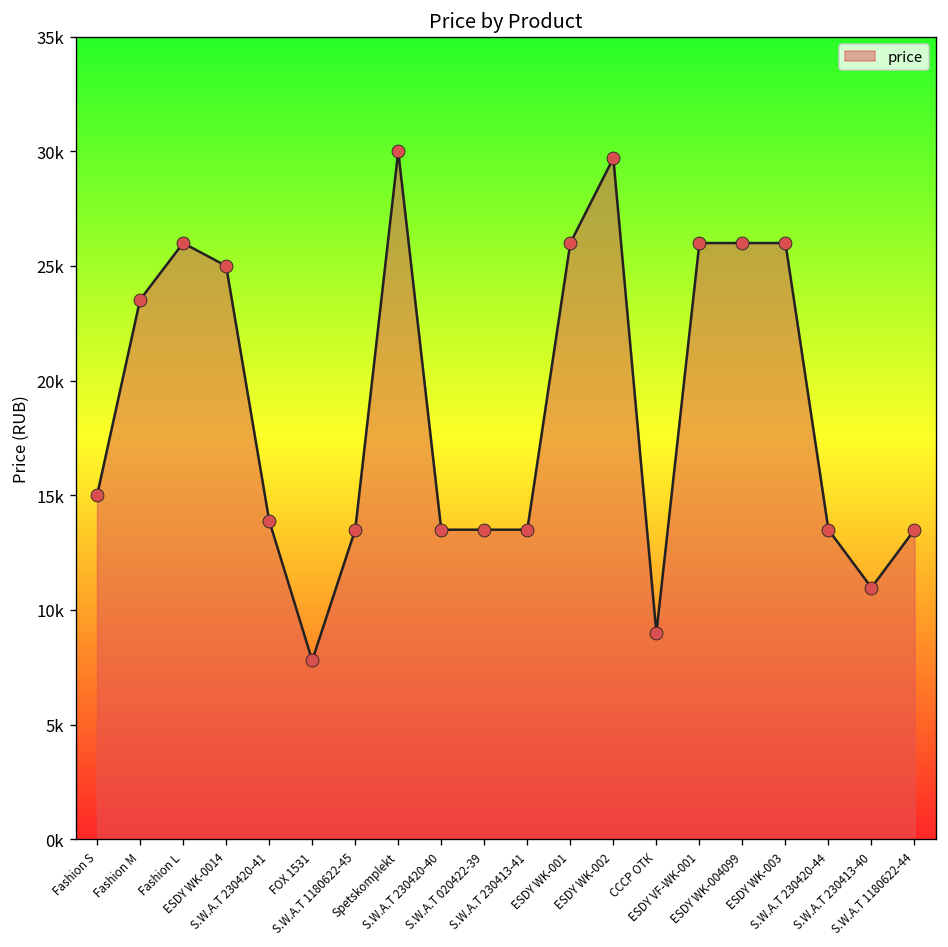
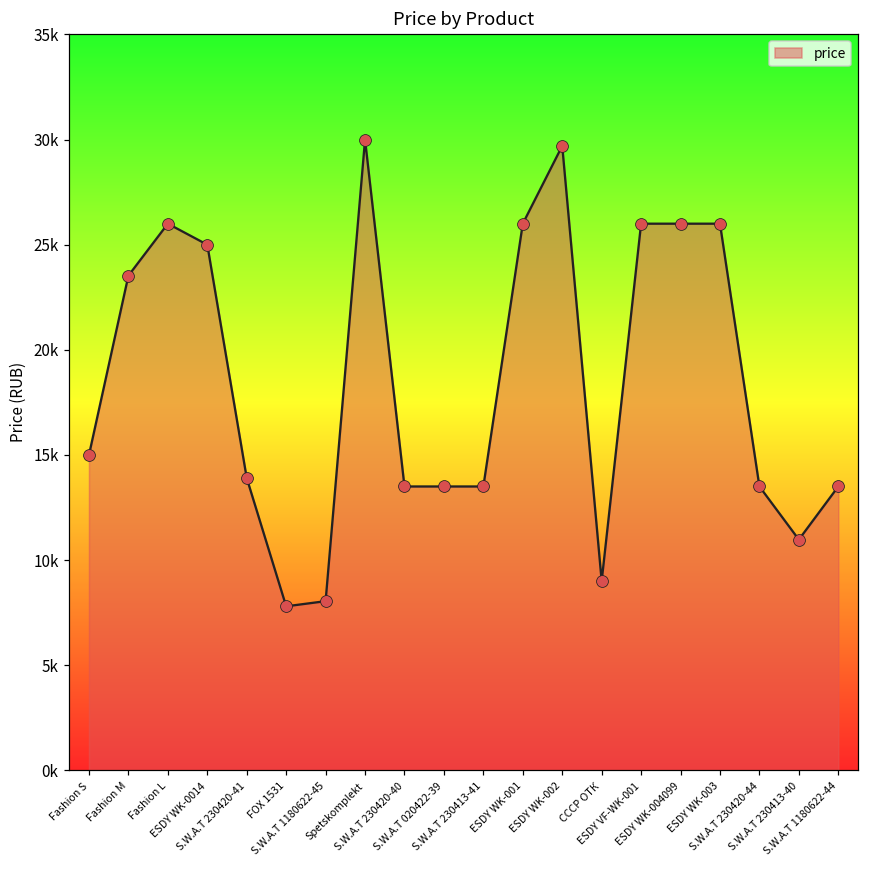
  {
    "Fashion S": 15000,
    "Fashion M": 23500,
    "Fashion L": 26000,
    "ESDY WK-0014": 25000,
    "S.W.A.T 230420-41": 13900,
    "FOX 1531": 7800,
-   "S.W.A.T 1180622-45": 13500,
+   "S.W.A.T 1180622-45": 8000,
    "Spetskomplekt": 30000,
    "S.W.A.T 230420-40": 13500,
    "S.W.A.T 020422-39": 13500,
    "S.W.A.T 230413-41": 13500,
    "ESDY WK-001": 26000,
    "ESDY WK-002": 29700,
    "СССР ОТК": 9000,
    "ESDY VF-WK-001": 26000,
    "ESDY WK-004099": 26000,
    "ESDY WK-003": 26000,
    "S.W.A.T 230420-44": 13500,
    "S.W.A.T 230413-40": 11000,
    "S.W.A.T 1180622-44": 13500
  }
